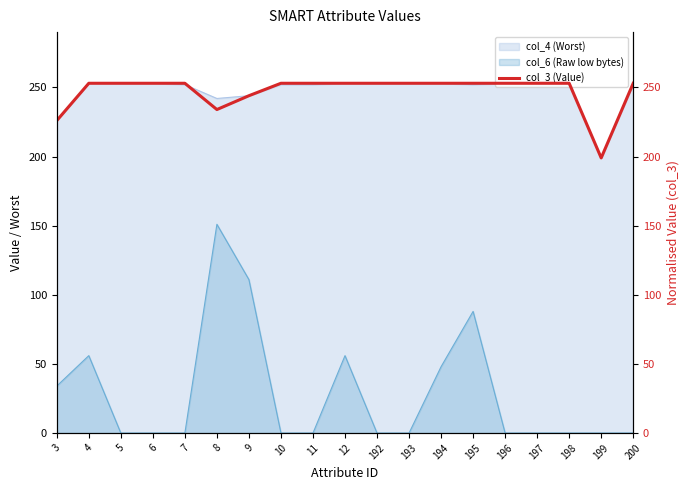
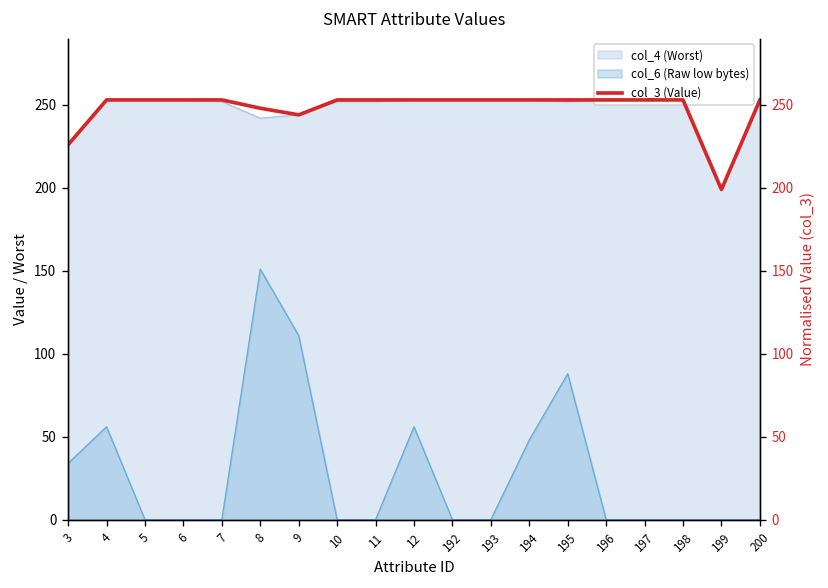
  {
    "col_3 (Value)": {
      "3": 226,
      "4": 253,
      "5": 253,
      "6": 253,
      "7": 253,
-     "8": 234,
+     "8": 248,
      "9": 244,
      "10": 253,
      "11": 253,
      "12": 253,
      "192": 253,
      "193": 253,
      "194": 253,
      "195": 253,
      "199": 199,
      "200": 253
    }
  }
